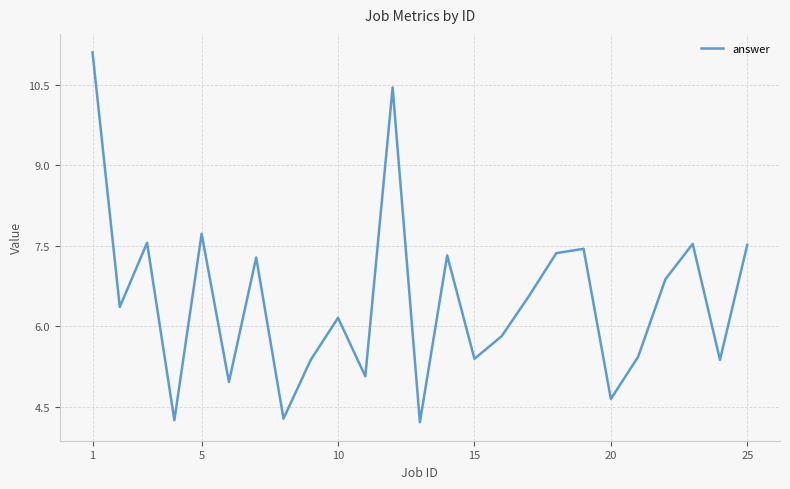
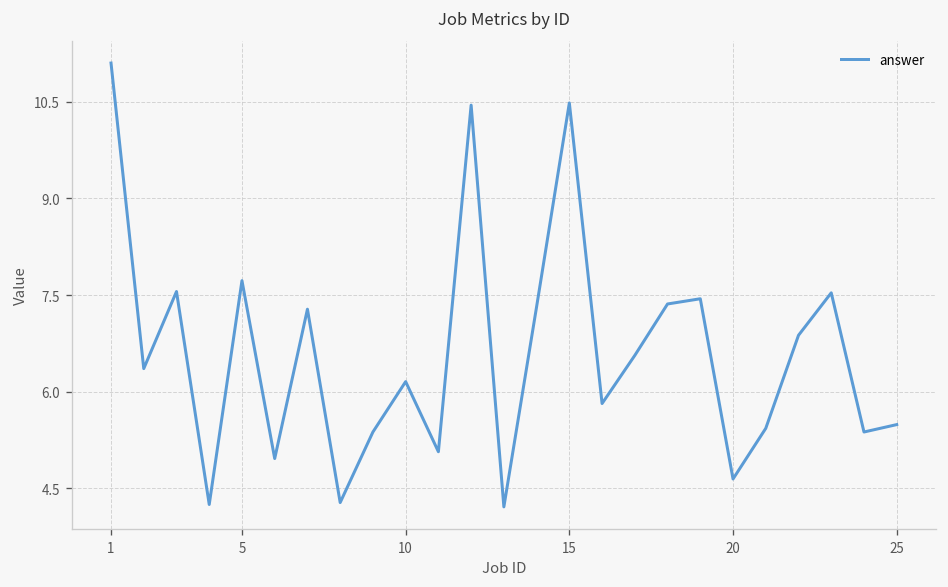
  {
    "1": 11.1,
    "5": 7.7,
    "10": 6.2,
-   "15": 5.4,
+   "15": 10.5,
    "20": 4.6,
-   "25": 7.5
+   "25": 5.5
  }
